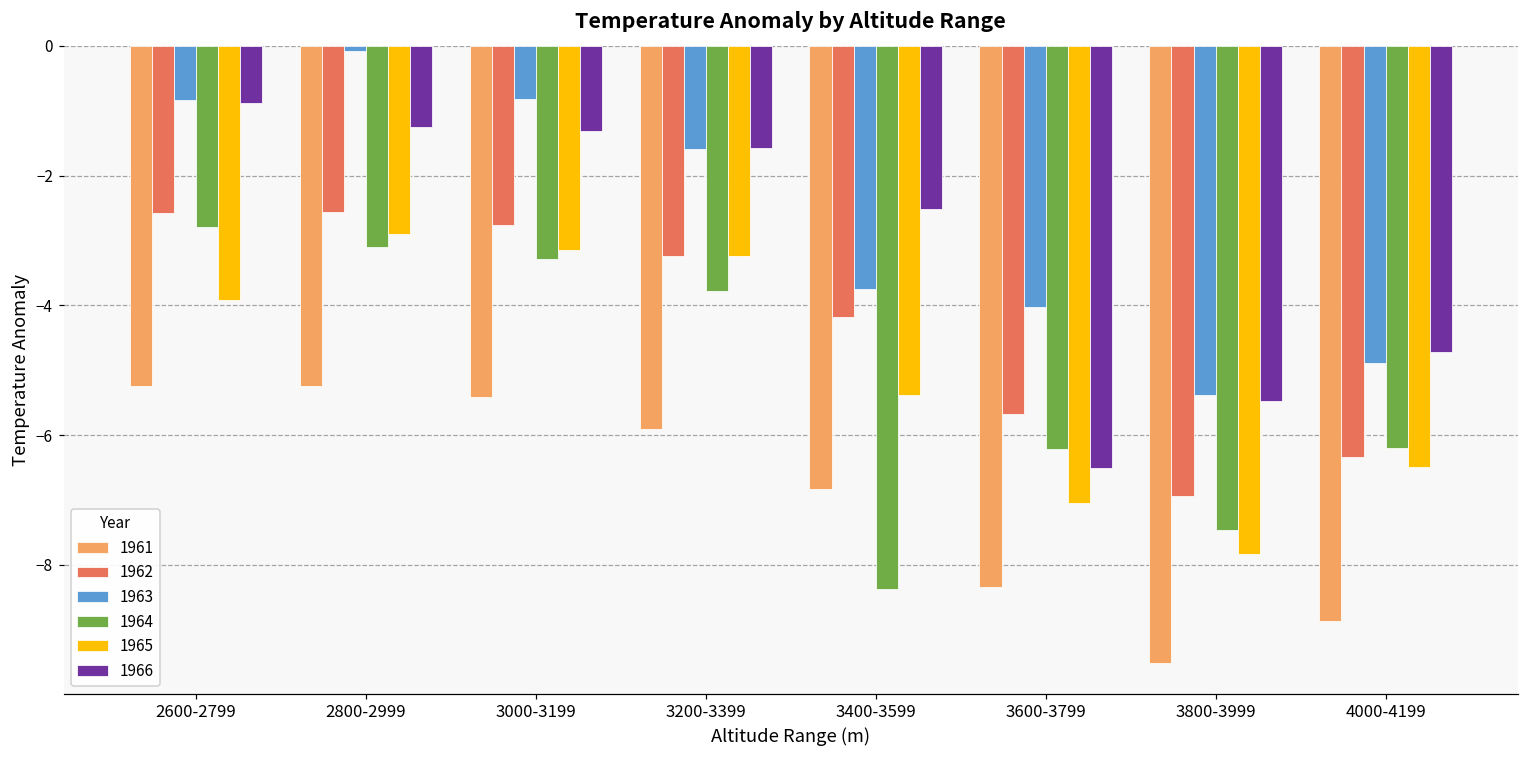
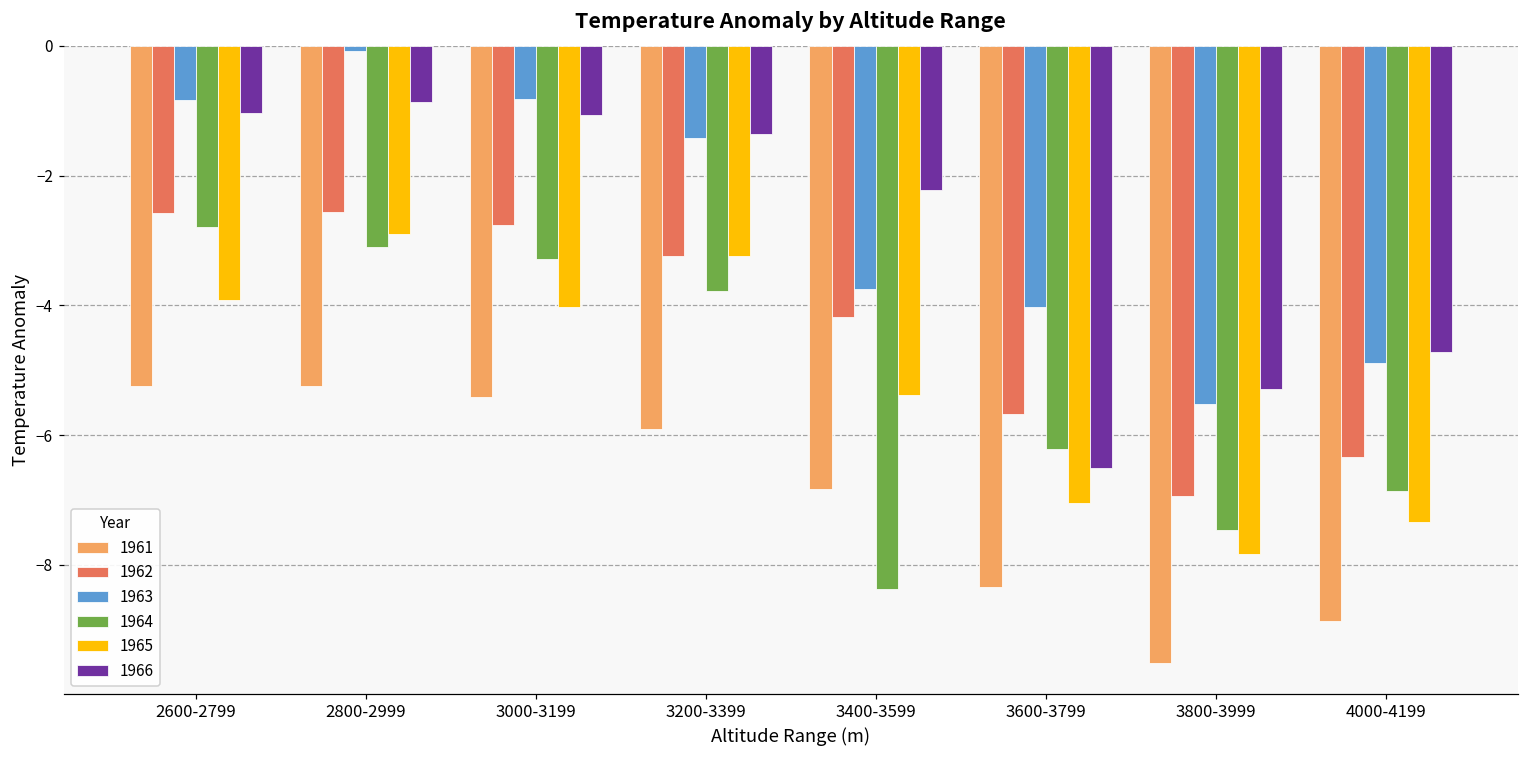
  {
    "1963": {
      "2600-2799": -0.8,
      "2800-2999": -0.1,
      "3000-3199": -0.8,
-     "3200-3399": -1.6,
+     "3200-3399": -1.4,
      "3400-3599": -3.7,
      "3600-3799": -4.0,
-     "3800-3999": -5.4,
+     "3800-3999": -5.5,
      "4000-4199": -4.9
    },
    "1964": {
      "2600-2799": -2.8,
      "2800-2999": -3.1,
      "3000-3199": -3.3,
      "3200-3399": -3.8,
      "3400-3599": -8.4,
      "3600-3799": -6.2,
      "3800-3999": -7.5,
-     "4000-4199": -6.2
+     "4000-4199": -6.9
    },
    "1965": {
      "2600-2799": -3.9,
      "2800-2999": -2.9,
-     "3000-3199": -3.1,
+     "3000-3199": -4.0,
      "3200-3399": -3.2,
      "3400-3599": -5.4,
      "3600-3799": -7.0,
      "3800-3999": -7.8,
-     "4000-4199": -6.5
+     "4000-4199": -7.3
    },
    "1966": {
-     "2600-2799": -0.9,
-     "2800-2999": -1.3,
-     "3000-3199": -1.3,
-     "3200-3399": -1.6,
-     "3400-3599": -2.5,
+     "2600-2799": -1.0,
+     "2800-2999": -0.9,
+     "3000-3199": -1.1,
+     "3200-3399": -1.4,
+     "3400-3599": -2.2,
      "3600-3799": -6.5,
-     "3800-3999": -5.5,
+     "3800-3999": -5.3,
      "4000-4199": -4.7
    }
  }
